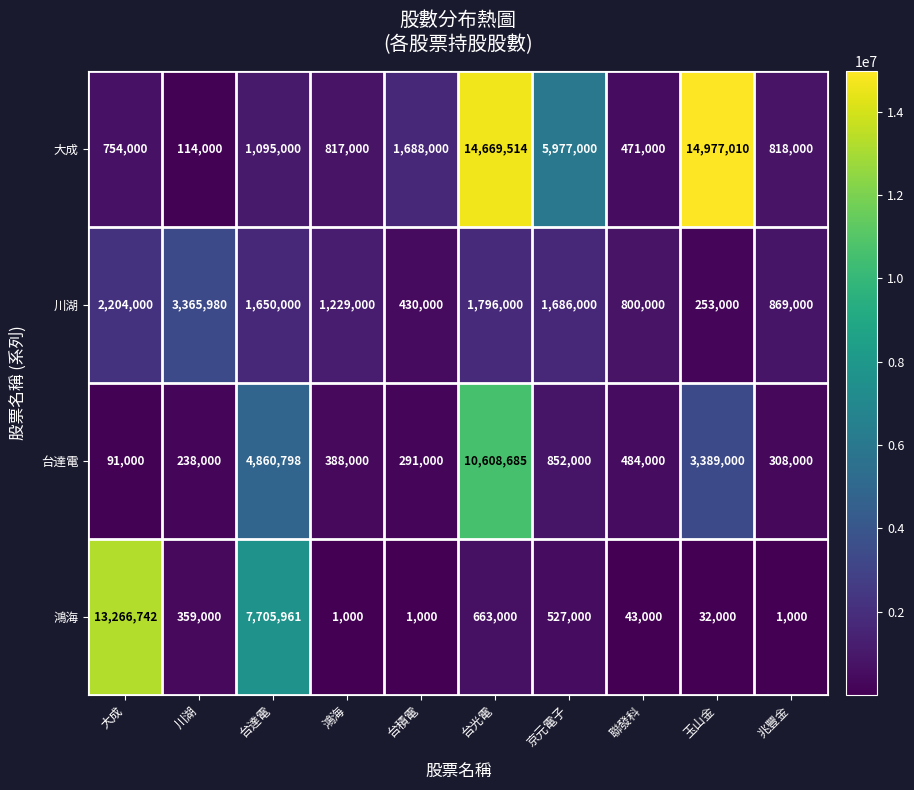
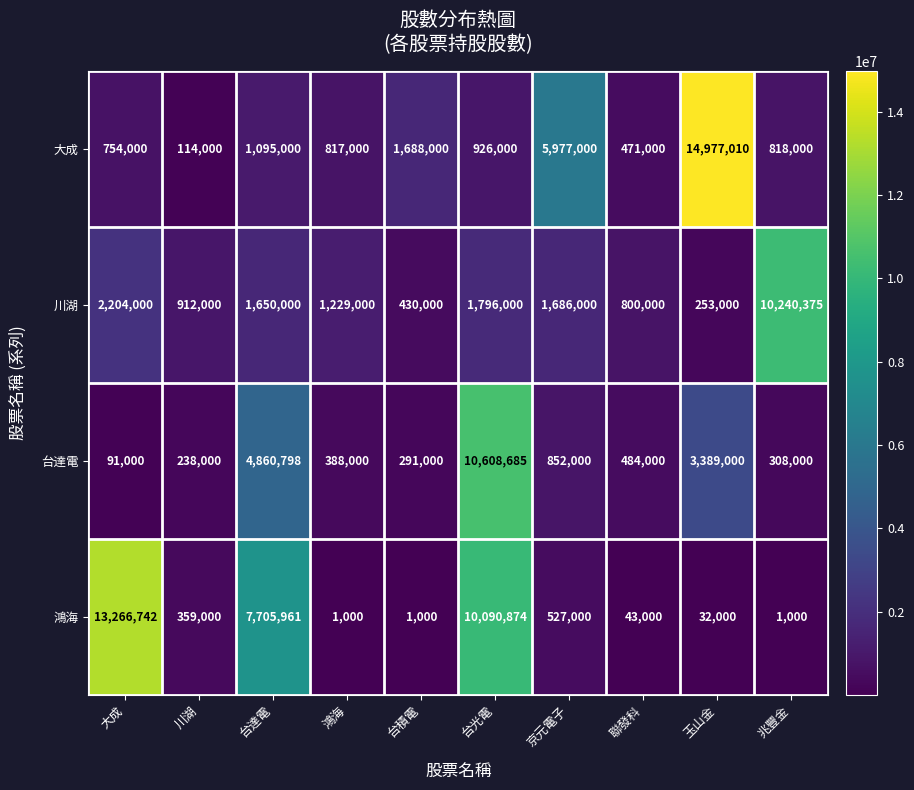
  {
    "大成": {
      "大成": "754,000",
      "川湖": "114,000",
      "台達電": "1,095,000",
      "鴻海": "817,000",
      "台積電": "1,688,000",
-     "台光電": "14,669,514",
+     "台光電": "926,000",
      "京元電子": "5,977,000",
      "聯發科": "471,000",
      "玉山金": "14,977,010",
      "兆豐金": "818,000"
    },
    "川湖": {
      "大成": "2,204,000",
-     "川湖": "3,365,980",
+     "川湖": "912,000",
      "台達電": "1,650,000",
      "鴻海": "1,229,000",
      "台積電": "430,000",
      "台光電": "1,796,000",
      "京元電子": "1,686,000",
      "聯發科": "800,000",
      "玉山金": "253,000",
-     "兆豐金": "869,000"
+     "兆豐金": "10,240,375"
    },
    "台達電": {
      "大成": "91,000",
      "川湖": "238,000",
      "台達電": "4,860,798",
      "鴻海": "388,000",
      "台積電": "291,000",
      "台光電": "10,608,685",
      "京元電子": "852,000",
      "聯發科": "484,000",
      "玉山金": "3,389,000",
      "兆豐金": "308,000"
    },
    "鴻海": {
      "大成": "13,266,742",
      "川湖": "359,000",
      "台達電": "7,705,961",
      "鴻海": "1,000",
      "台積電": "1,000",
-     "台光電": "663,000",
+     "台光電": "10,090,874",
      "京元電子": "527,000",
      "聯發科": "43,000",
      "玉山金": "32,000",
      "兆豐金": "1,000"
    }
  }
